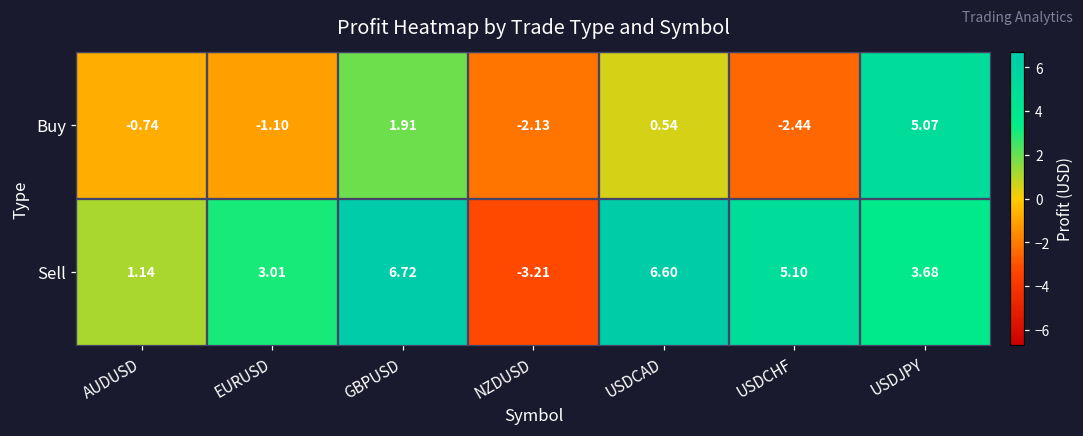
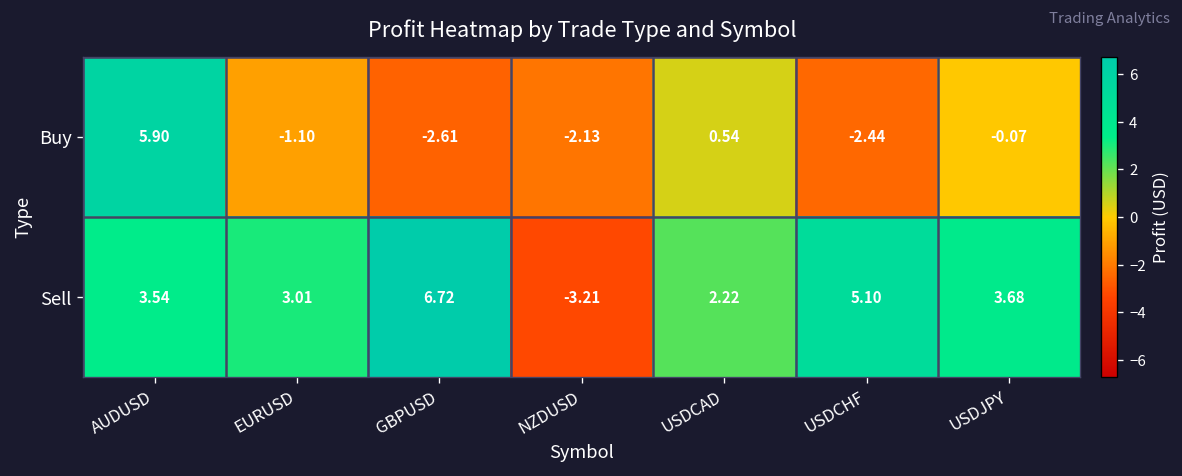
  {
    "Buy": {
-     "AUDUSD": -0.74,
+     "AUDUSD": 5.90,
      "EURUSD": -1.10,
-     "GBPUSD": 1.91,
+     "GBPUSD": -2.61,
      "NZDUSD": -2.13,
      "USDCAD": 0.54,
      "USDCHF": -2.44,
-     "USDJPY": 5.07
+     "USDJPY": -0.07
    },
    "Sell": {
-     "AUDUSD": 1.14,
+     "AUDUSD": 3.54,
      "EURUSD": 3.01,
      "GBPUSD": 6.72,
      "NZDUSD": -3.21,
-     "USDCAD": 6.60,
+     "USDCAD": 2.22,
      "USDCHF": 5.10,
      "USDJPY": 3.68
    }
  }
